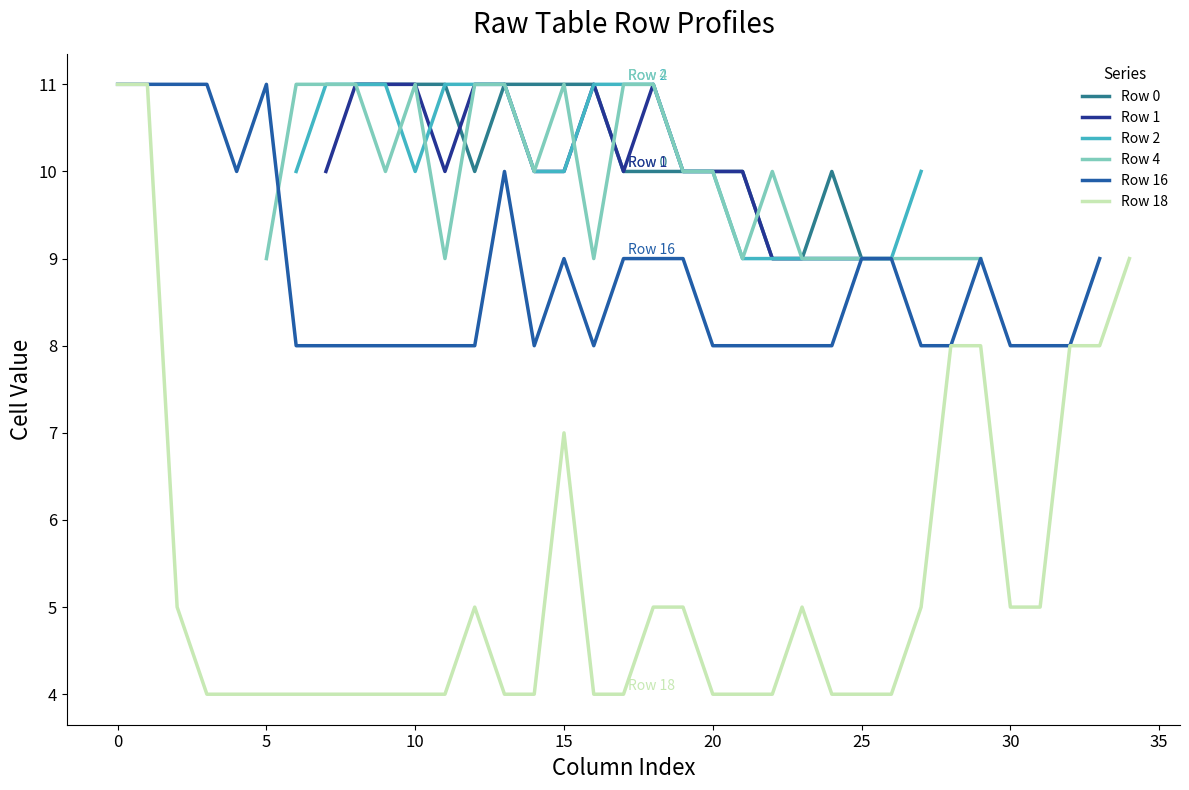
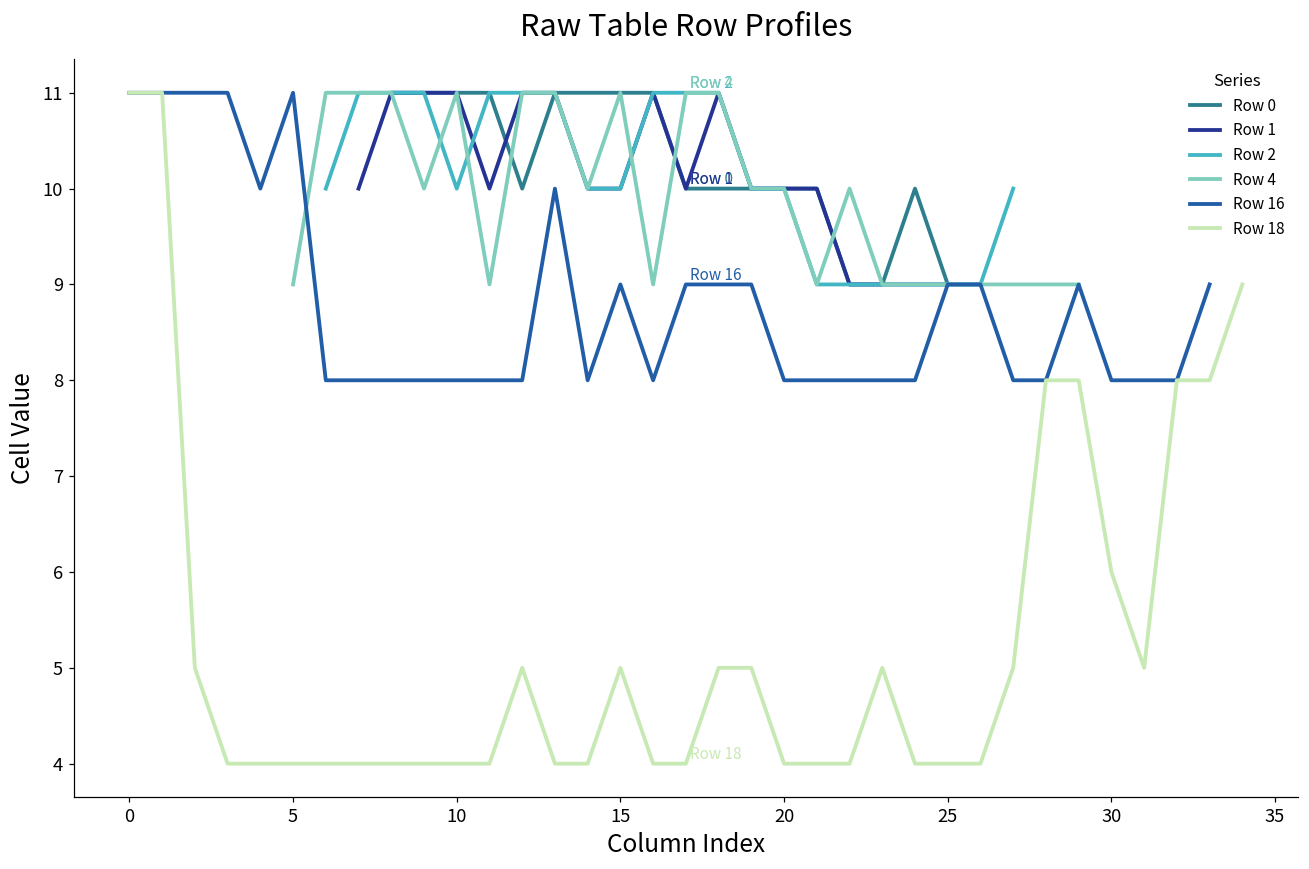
  {
    "Row 2": {
      "10": 10
    },
    "Row 4": {
      "5": 9
    },
    "Row 18": {
      "5": 4,
      "10": 4,
-     "15": 7,
+     "15": 5,
      "20": 4,
      "25": 4,
-     "30": 5
+     "30": 6
    }
  }
